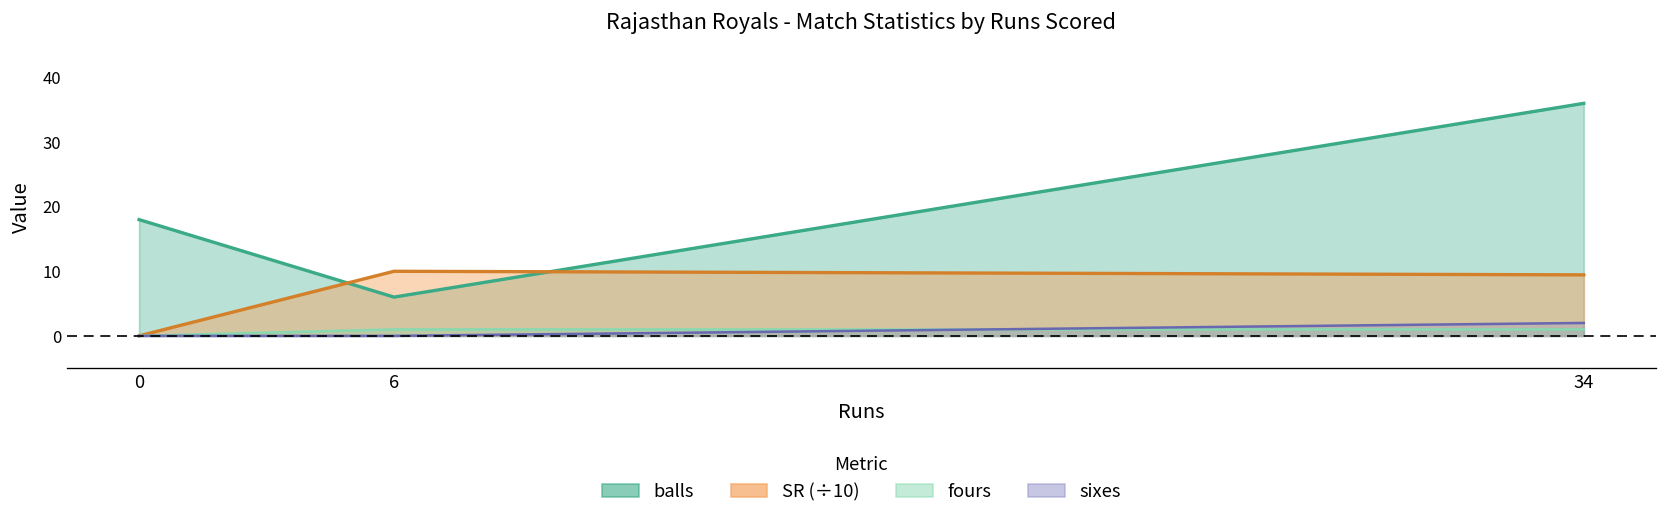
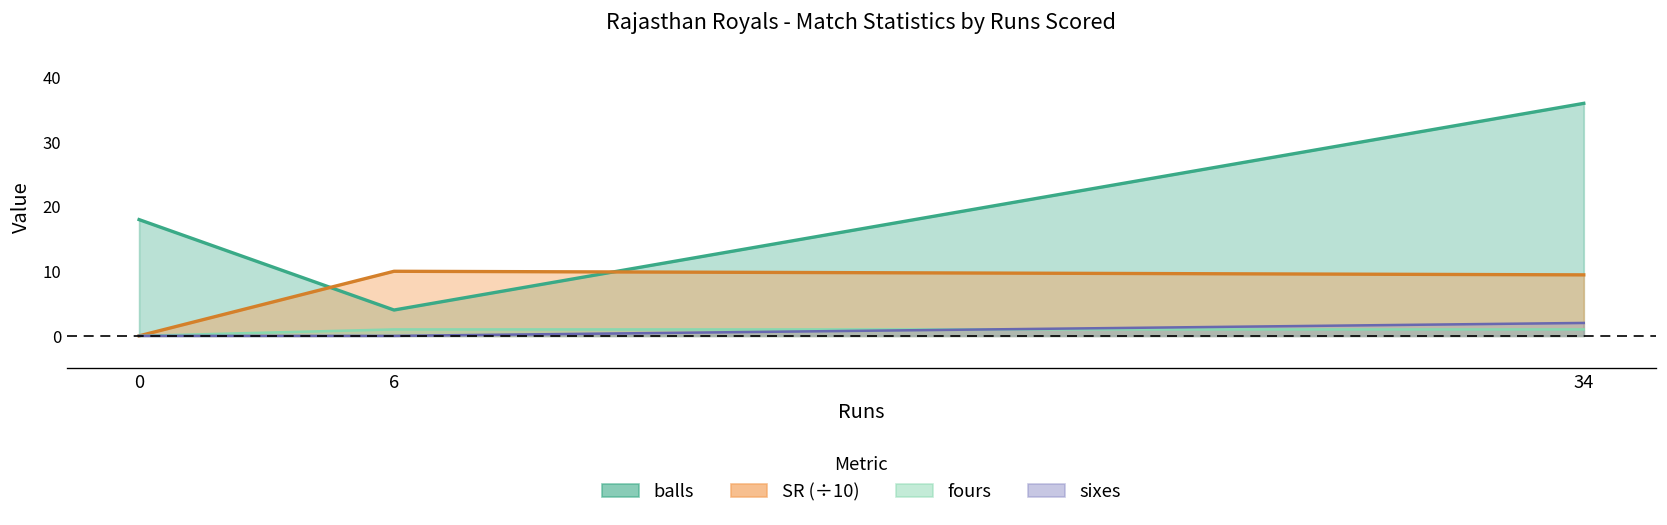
  {
    "balls": {
      "0": 18,
-     "6": 6,
+     "6": 4,
      "34": 36
    },
    "SR (÷10)": {
      "6": 10,
      "34": 9
    }
  }
